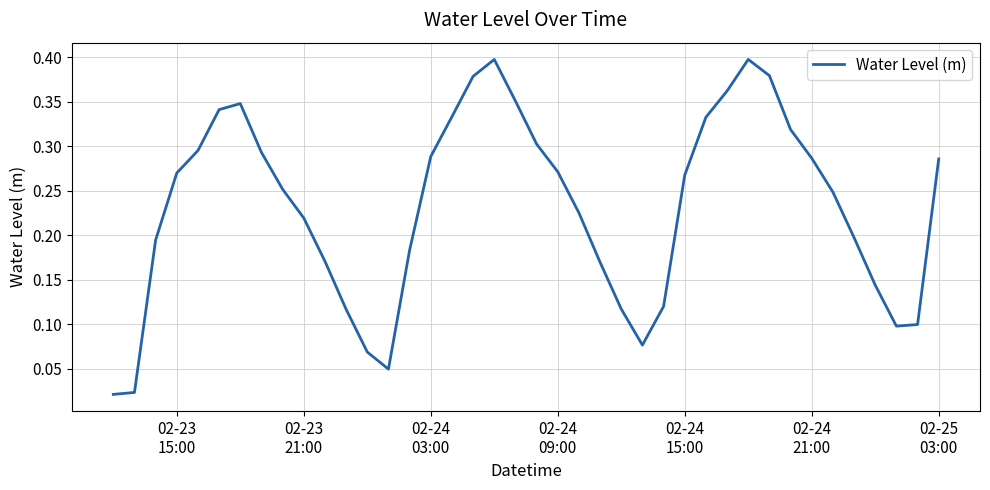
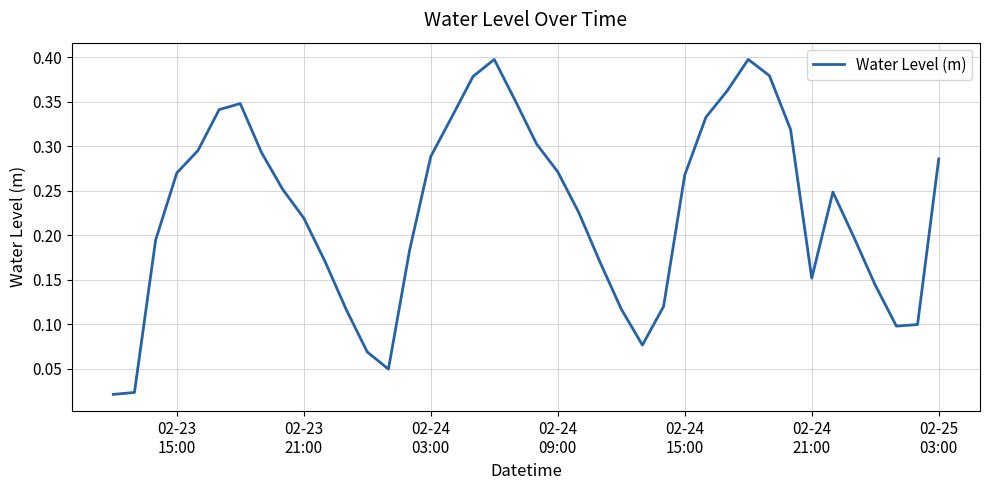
  {
    "02-23 15:00": 0.27,
    "02-23 21:00": 0.22,
    "02-24 03:00": 0.29,
    "02-24 09:00": 0.27,
    "02-24 15:00": 0.27,
-   "02-24 21:00": 0.29,
+   "02-24 21:00": 0.15,
    "02-25 03:00": 0.29
  }
